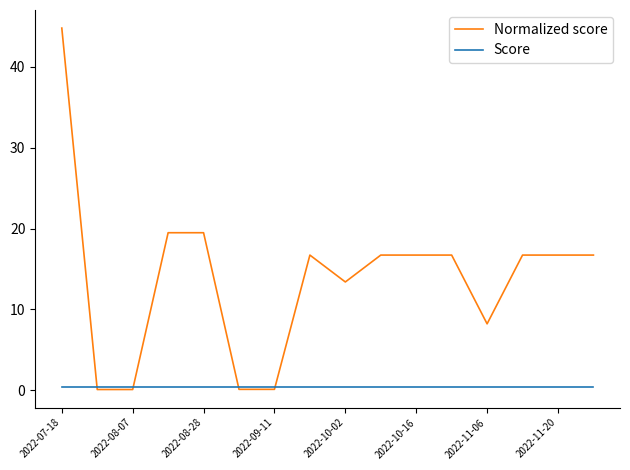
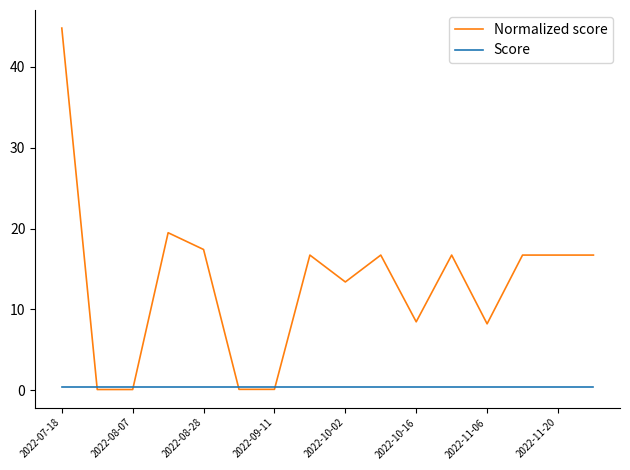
  {
    "Normalized score": {
      "2022-07-18": 45,
      "2022-08-07": 0,
-     "2022-08-28": 19,
+     "2022-08-28": 17,
      "2022-10-02": 13,
-     "2022-10-16": 17,
+     "2022-10-16": 8,
      "2022-11-06": 8,
      "2022-11-20": 17
    },
    "Score": {
      "2022-07-18": 0,
      "2022-08-07": 0,
      "2022-08-28": 0,
      "2022-10-02": 0,
      "2022-10-16": 0,
      "2022-11-06": 0,
      "2022-11-20": 0
    }
  }
